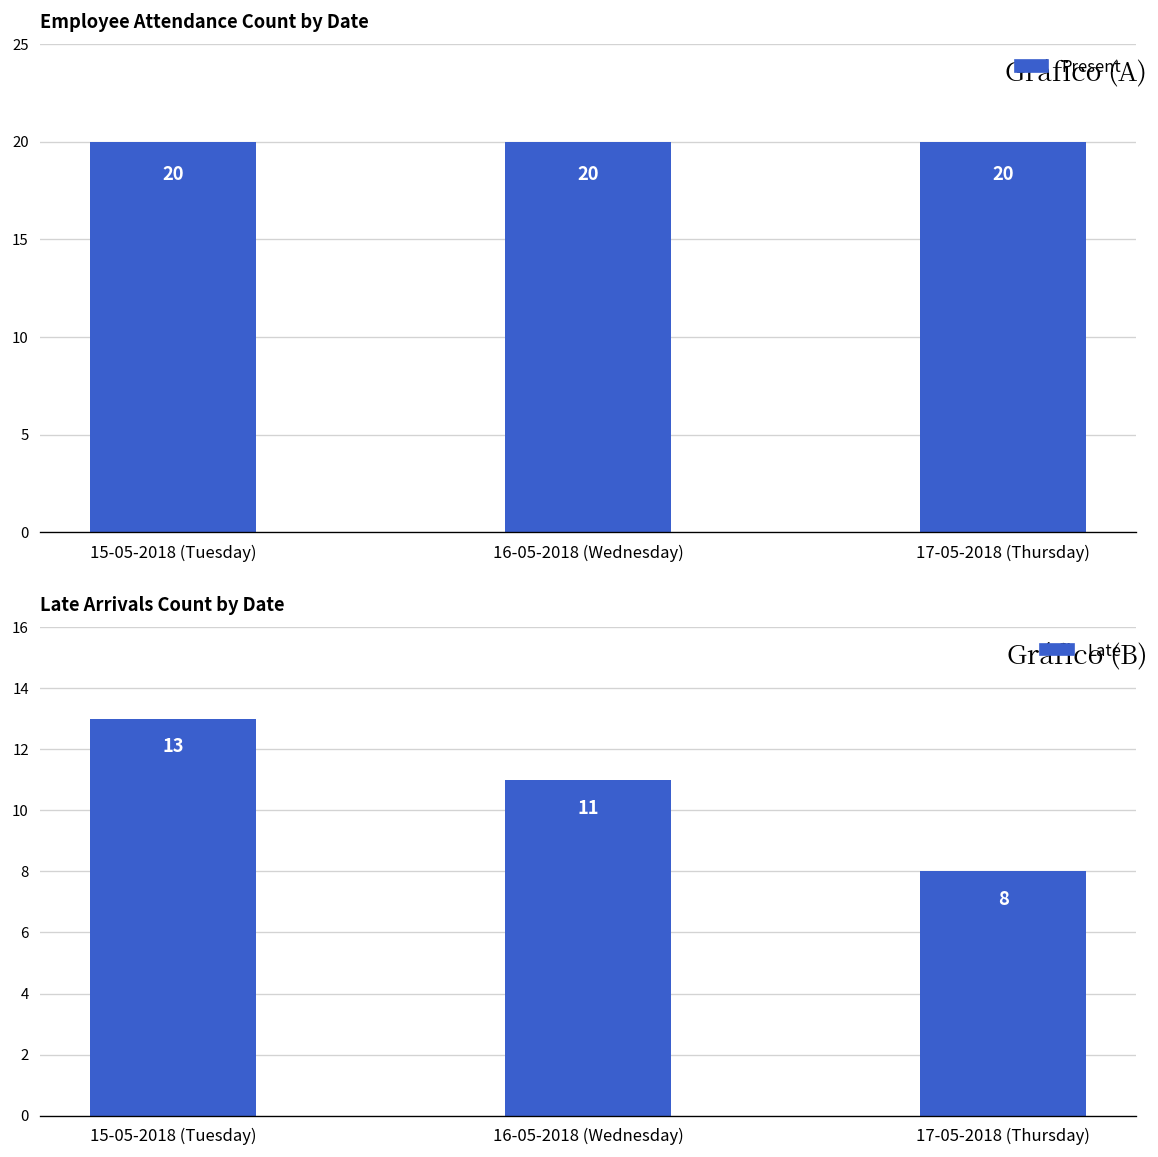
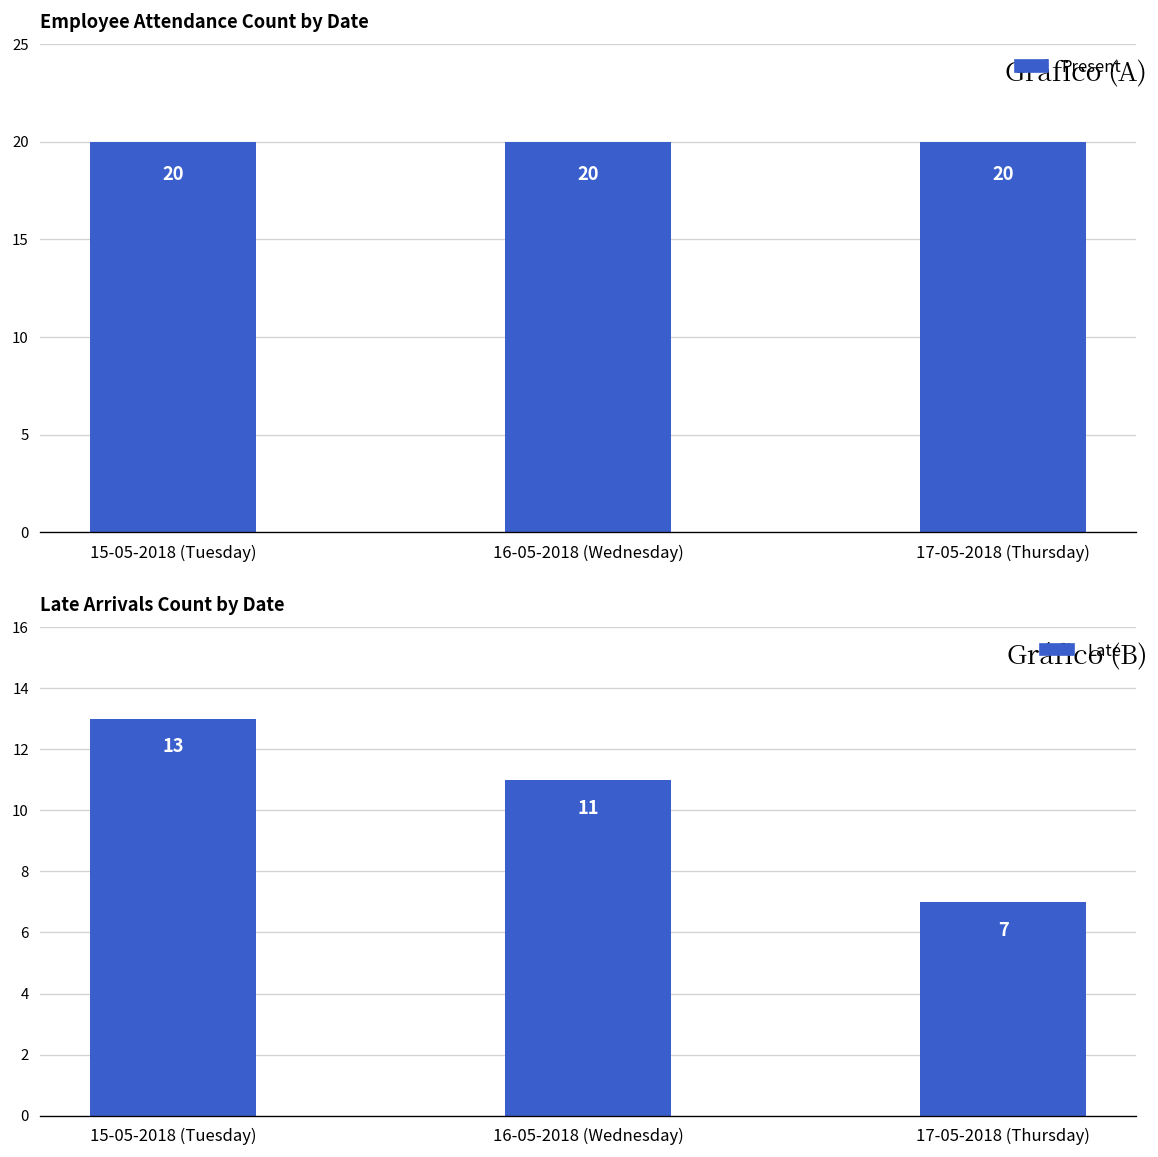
  {
    "Employee Attendance Count by Date": {
      "15-05-2018 (Tuesday)": 20,
      "16-05-2018 (Wednesday)": 20,
      "17-05-2018 (Thursday)": 20
    },
    "Late Arrivals Count by Date": {
      "15-05-2018 (Tuesday)": 13,
      "16-05-2018 (Wednesday)": 11,
-     "17-05-2018 (Thursday)": 8
+     "17-05-2018 (Thursday)": 7
    }
  }
